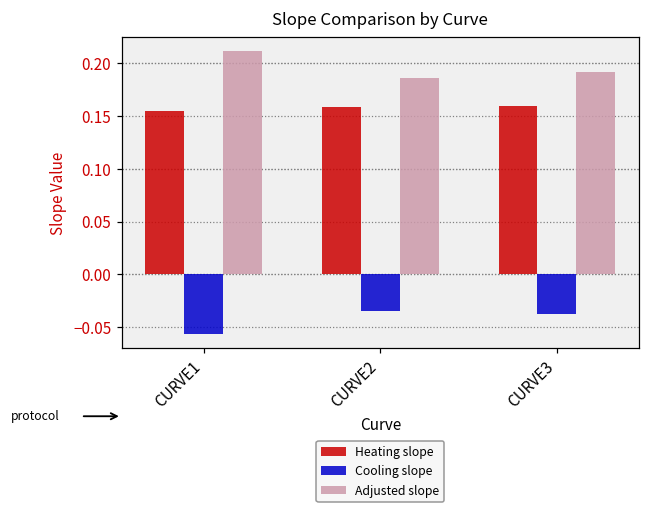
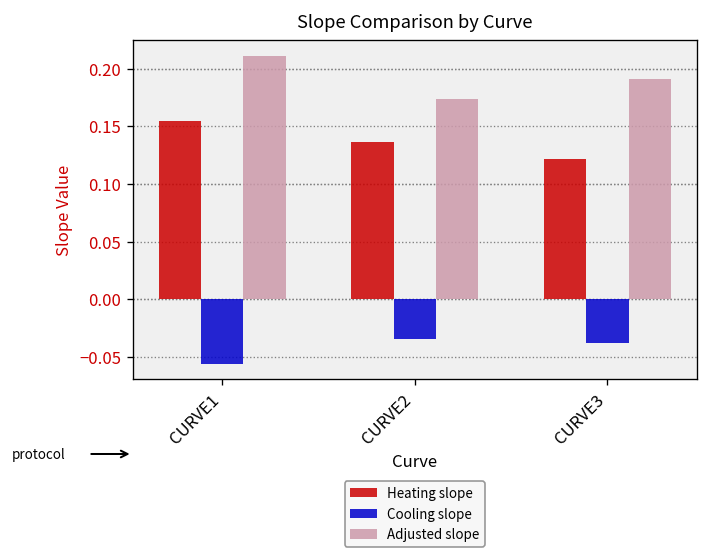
  {
    "Heating slope": {
      "CURVE1": 0.16,
-     "CURVE2": 0.16,
-     "CURVE3": 0.16
+     "CURVE2": 0.14,
+     "CURVE3": 0.12
    },
    "Cooling slope": {
      "CURVE1": -0.06,
      "CURVE2": -0.03,
      "CURVE3": -0.04
    },
    "Adjusted slope": {
      "CURVE1": 0.21,
-     "CURVE2": 0.19,
+     "CURVE2": 0.17,
      "CURVE3": 0.19
    }
  }
